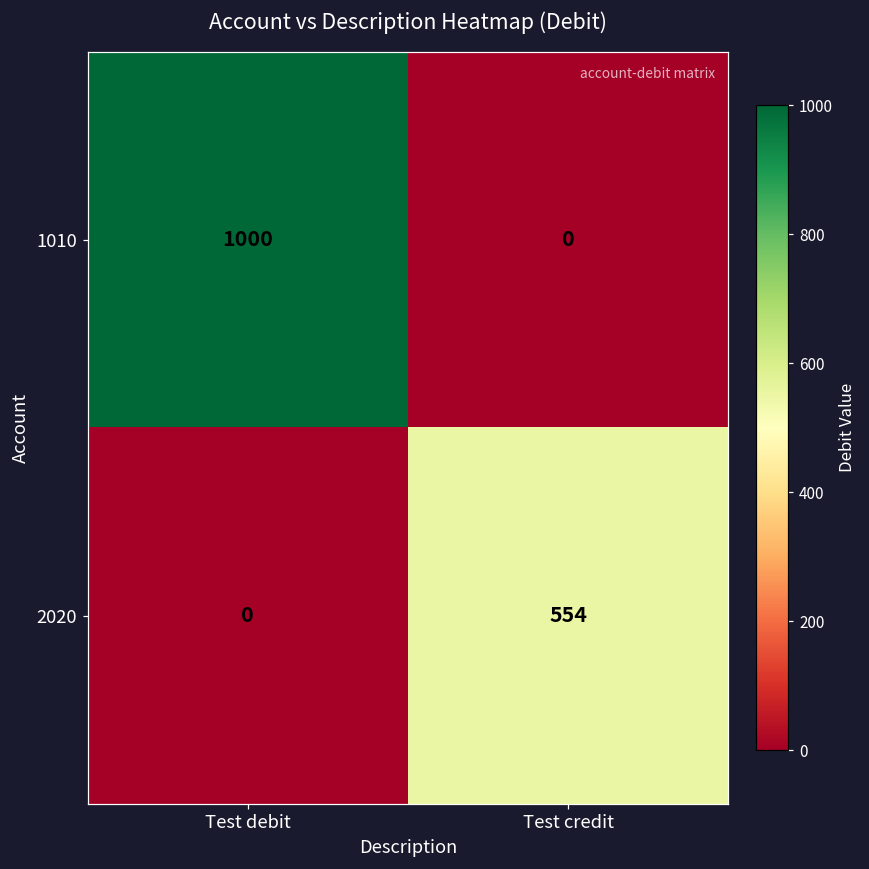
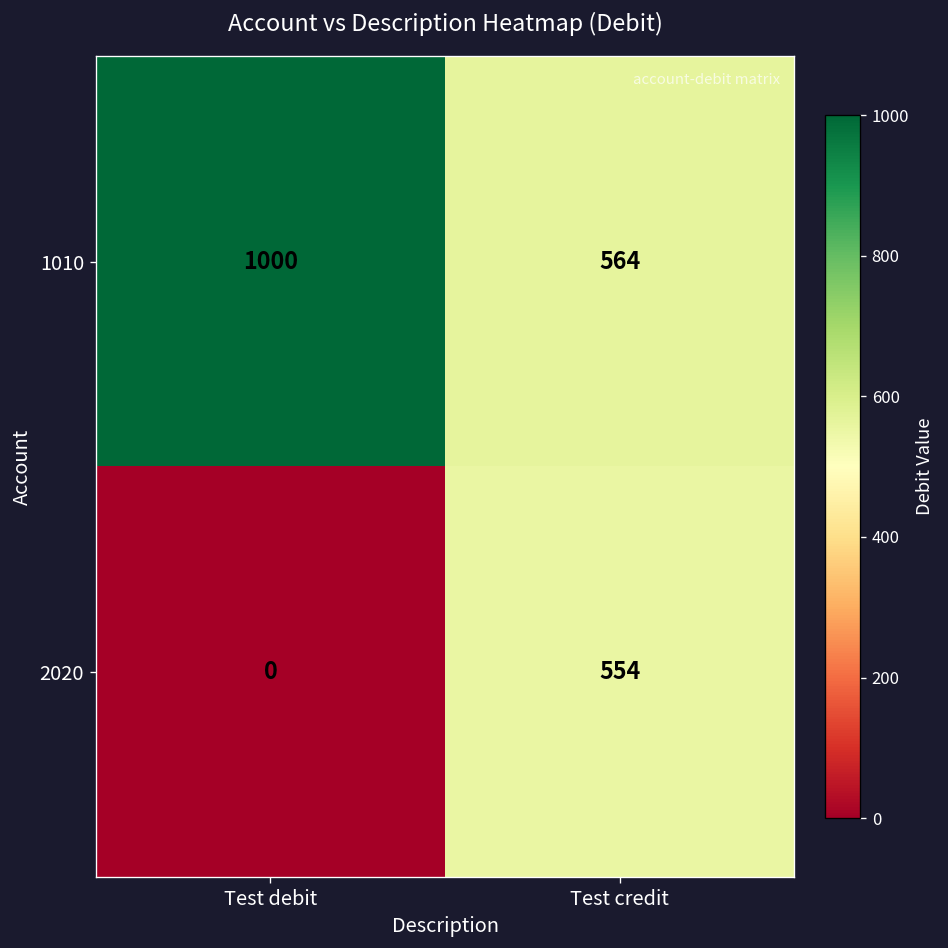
  {
    "1010": {
      "Test debit": 1000,
-     "Test credit": 0
+     "Test credit": 564
    },
    "2020": {
      "Test debit": 0,
      "Test credit": 554
    }
  }
